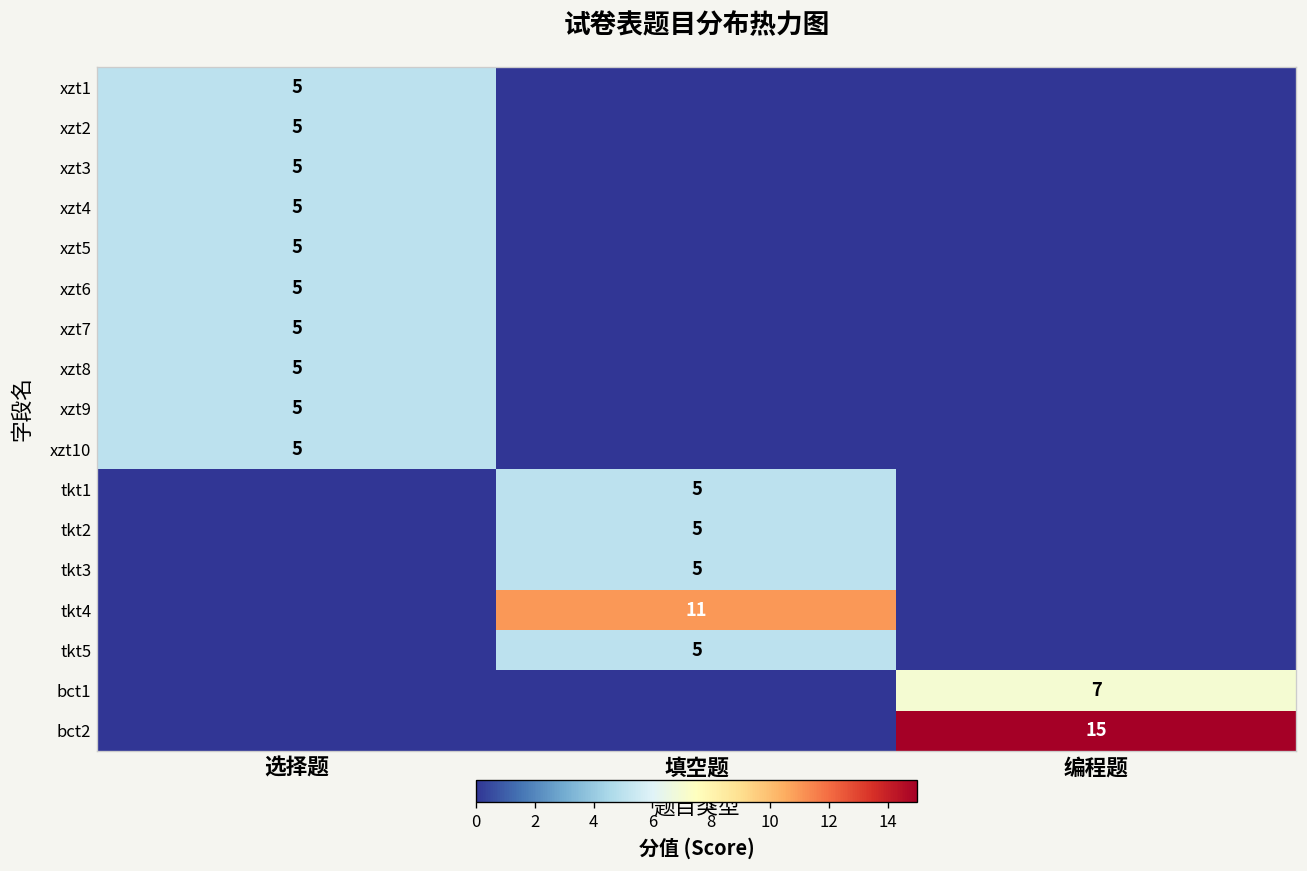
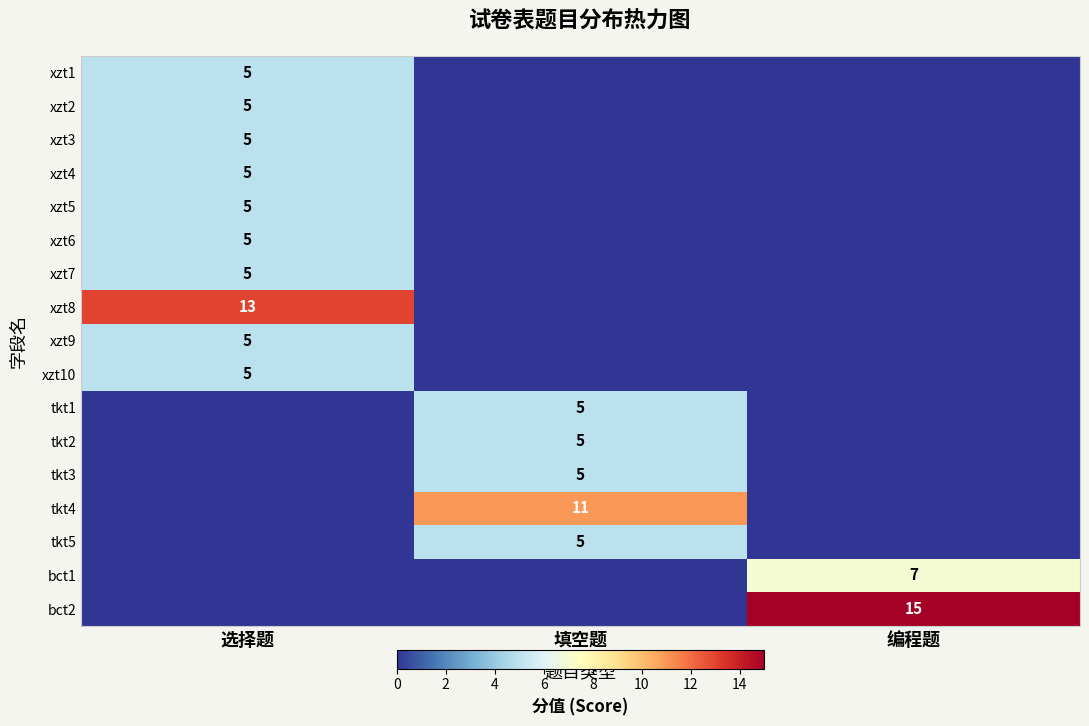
  {
    "xzt1": {
      "选择题": 5
    },
    "xzt2": {
      "选择题": 5
    },
    "xzt3": {
      "选择题": 5
    },
    "xzt4": {
      "选择题": 5
    },
    "xzt5": {
      "选择题": 5
    },
    "xzt6": {
      "选择题": 5
    },
    "xzt7": {
      "选择题": 5
    },
    "xzt8": {
-     "选择题": 5
+     "选择题": 13
    },
    "xzt9": {
      "选择题": 5
    },
    "xzt10": {
      "选择题": 5
    },
    "tkt1": {
      "填空题": 5
    },
    "tkt2": {
      "填空题": 5
    },
    "tkt3": {
      "填空题": 5
    },
    "tkt4": {
      "填空题": 11
    },
    "tkt5": {
      "填空题": 5
    },
    "bct1": {
      "编程题": 7
    },
    "bct2": {
      "编程题": 15
    }
  }
